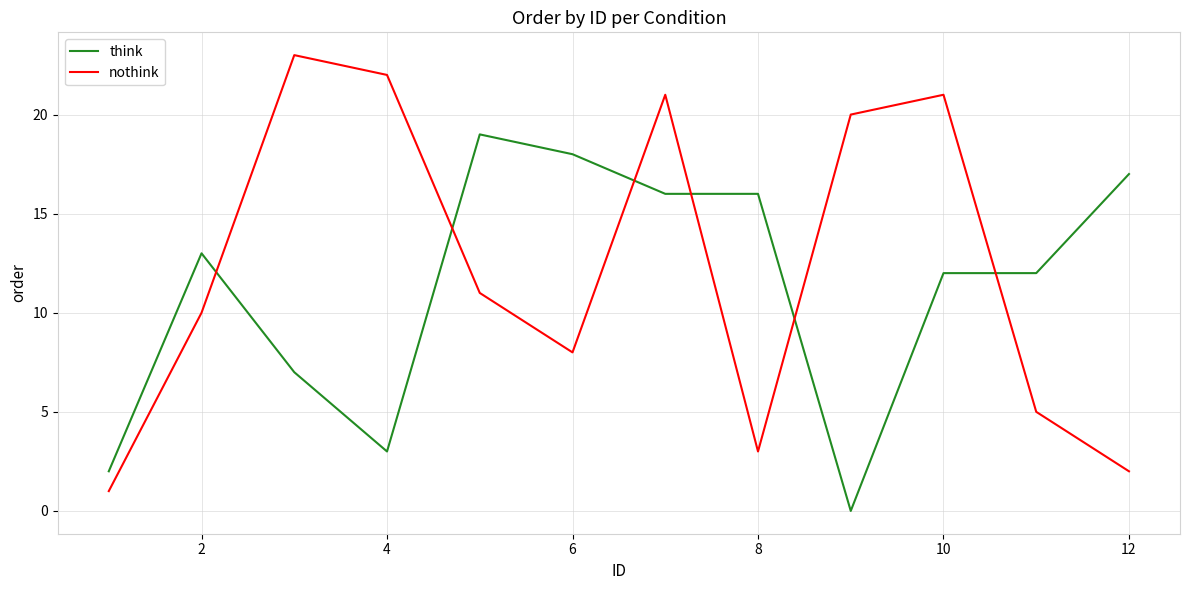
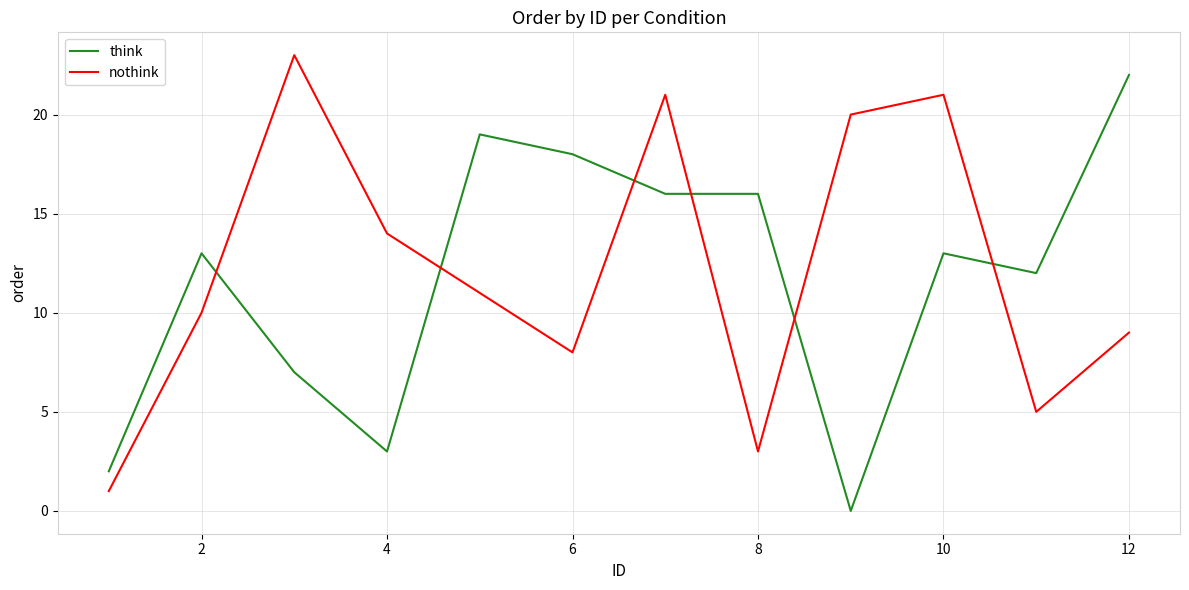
  {
    "think": {
      "2": 13,
      "4": 3,
      "6": 18,
      "8": 16,
-     "10": 12,
-     "12": 17
+     "10": 13,
+     "12": 22
    },
    "nothink": {
      "2": 10,
-     "4": 22,
+     "4": 14,
      "6": 8,
      "8": 3,
      "10": 21,
-     "12": 2
+     "12": 9
    }
  }
